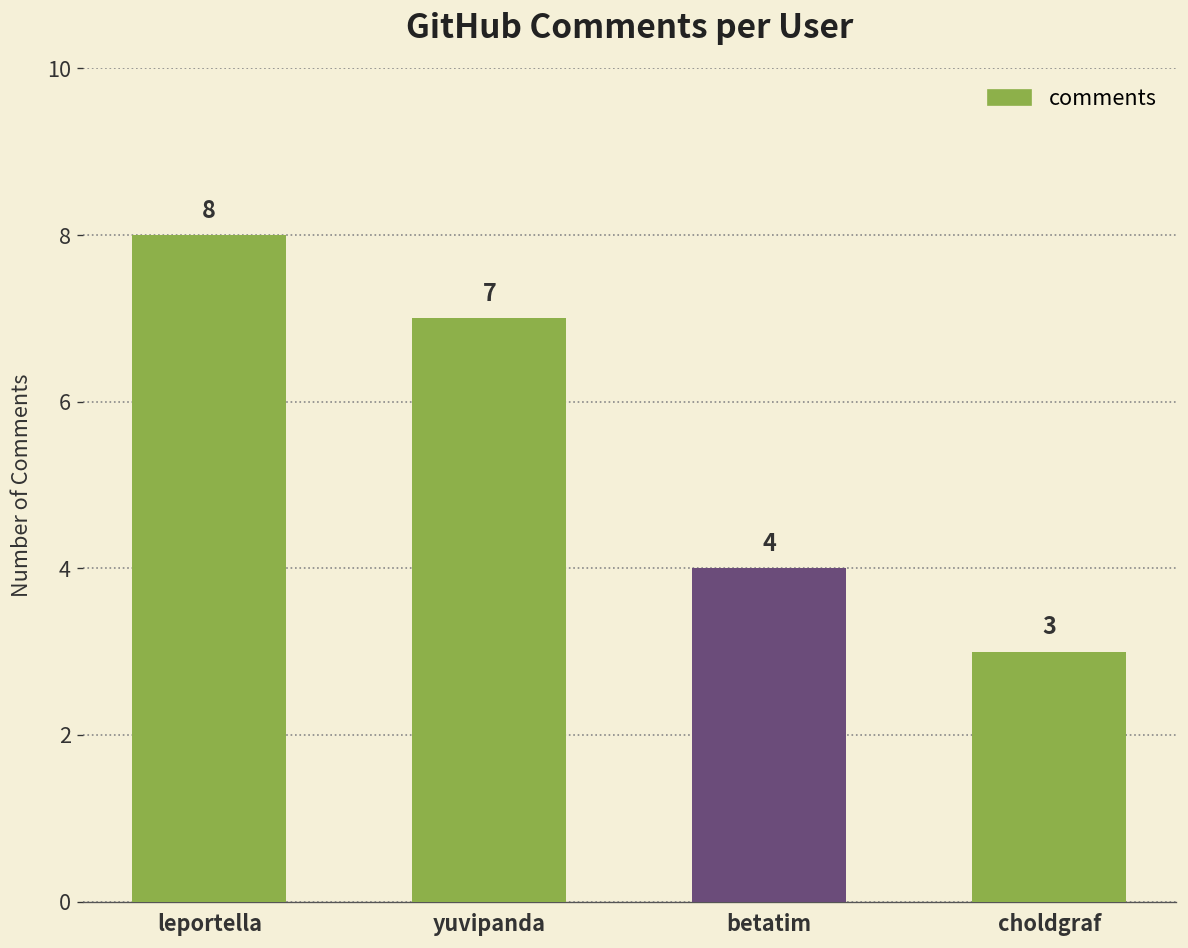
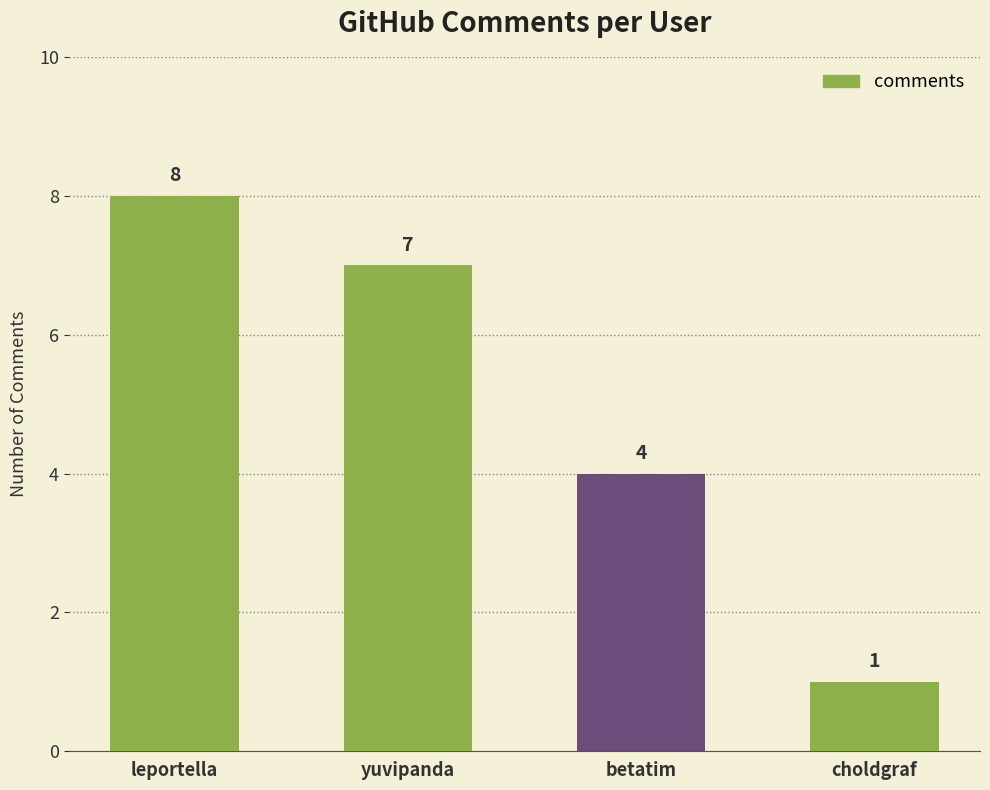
  {
    "leportella": 8,
    "yuvipanda": 7,
    "betatim": 4,
-   "choldgraf": 3
+   "choldgraf": 1
  }
